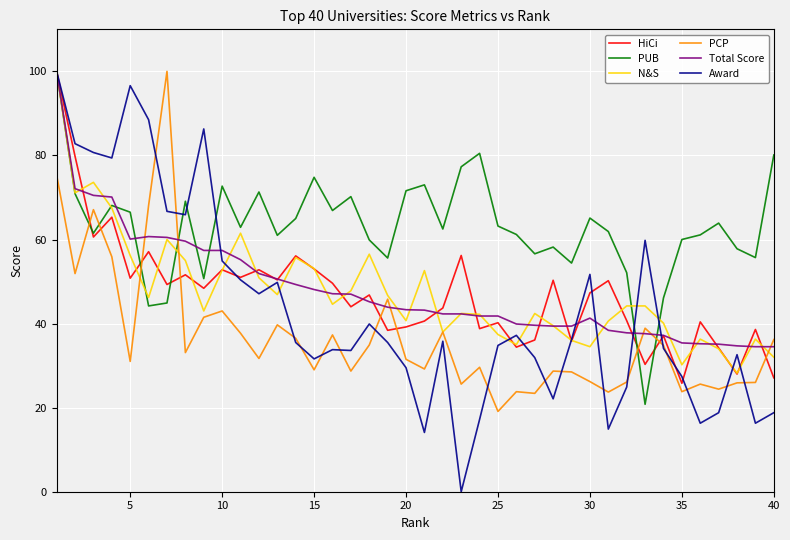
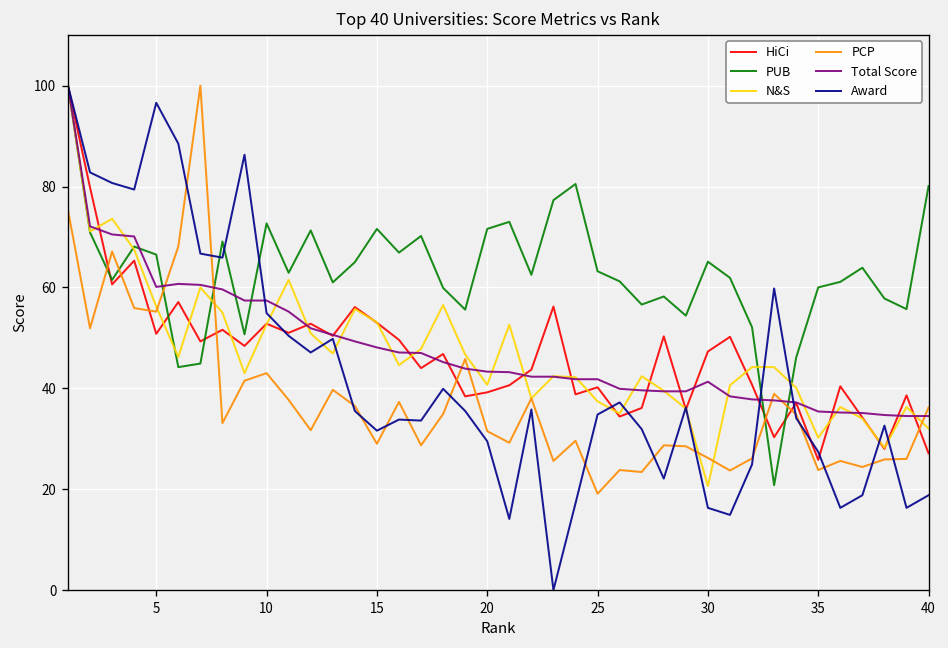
  {
    "HiCi": {
      "5": 51,
      "20": 39,
      "25": 40,
      "30": 47,
      "35": 26,
      "40": 27
    },
    "PUB": {
      "5": 67,
      "10": 73,
-     "15": 75,
+     "15": 72,
      "20": 72,
      "25": 63,
      "30": 65,
      "35": 60,
      "40": 80
    },
    "N&S": {
      "5": 56,
      "20": 41,
      "25": 37,
-     "30": 35,
+     "30": 21,
      "35": 30,
      "40": 32
    },
    "PCP": {
-     "5": 31,
+     "5": 55,
      "10": 43,
      "15": 29,
      "20": 32,
      "25": 19,
      "30": 26,
      "35": 24,
      "40": 36
    },
    "Total Score": {
      "5": 60,
      "10": 57,
      "15": 48,
      "20": 43,
      "25": 42,
      "30": 41,
      "35": 35,
      "40": 35
    },
    "Award": {
      "5": 97,
      "10": 55,
      "15": 32,
      "20": 30,
      "25": 35,
-     "30": 52,
+     "30": 16,
      "35": 27,
      "40": 19
    }
  }
